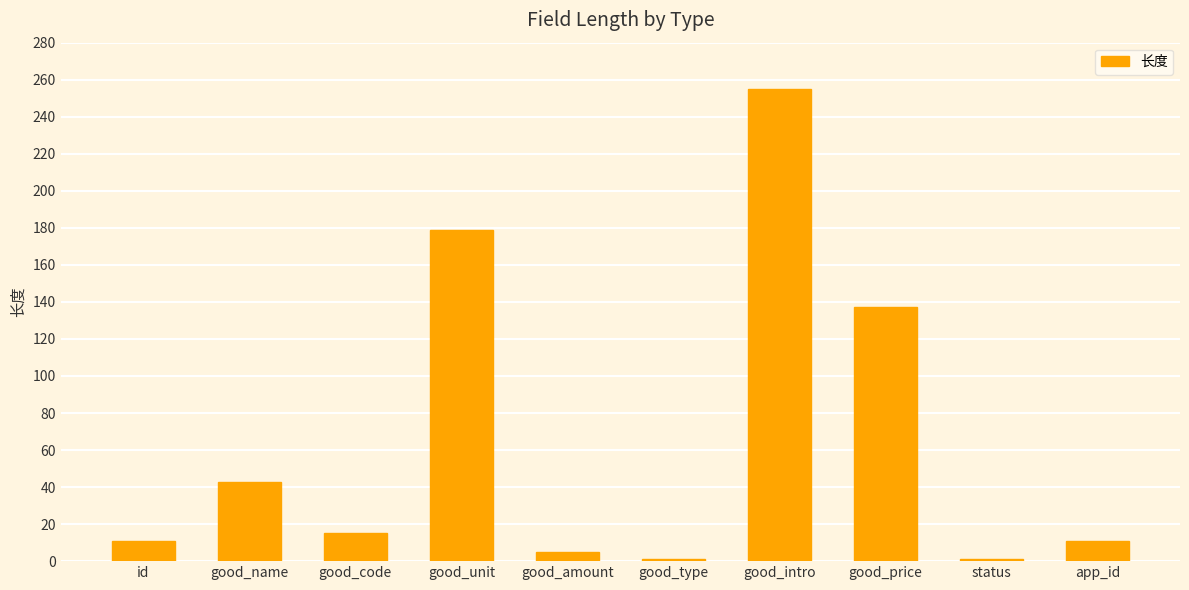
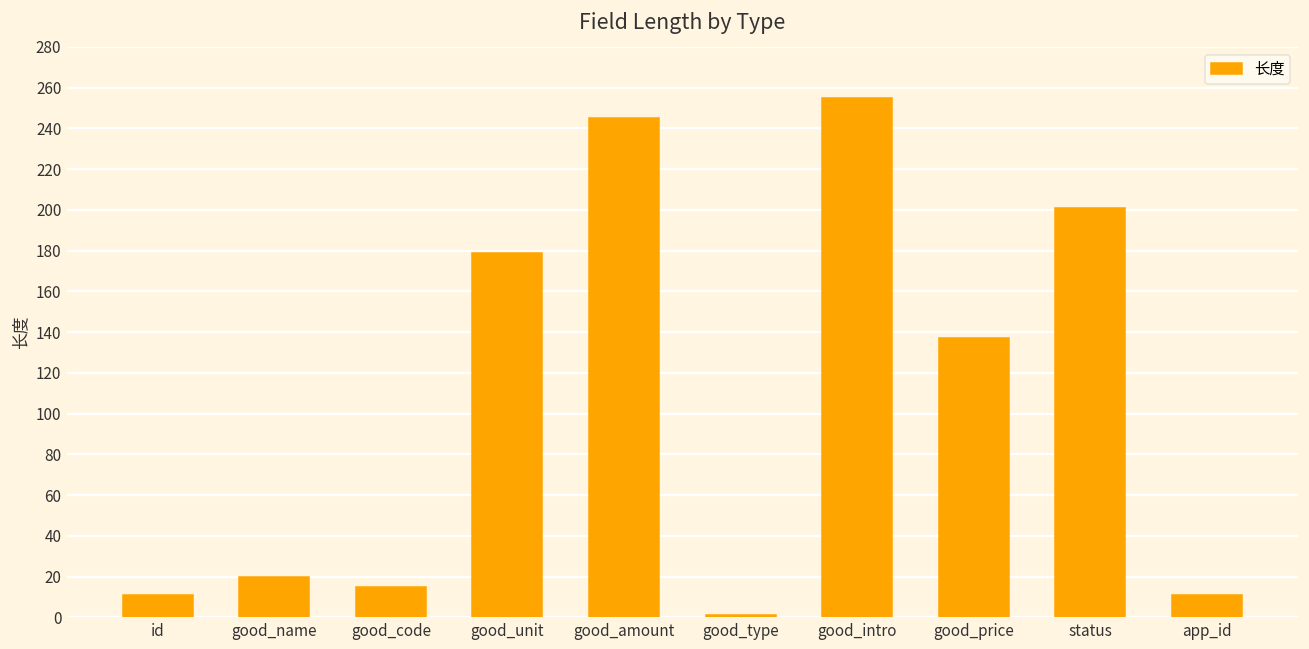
  {
    "id": 11,
-   "good_name": 43,
+   "good_name": 20,
    "good_code": 15,
    "good_unit": 179,
-   "good_amount": 5,
+   "good_amount": 245,
    "good_intro": 255,
    "good_price": 137,
-   "status": 1,
+   "status": 201,
    "app_id": 11
  }
